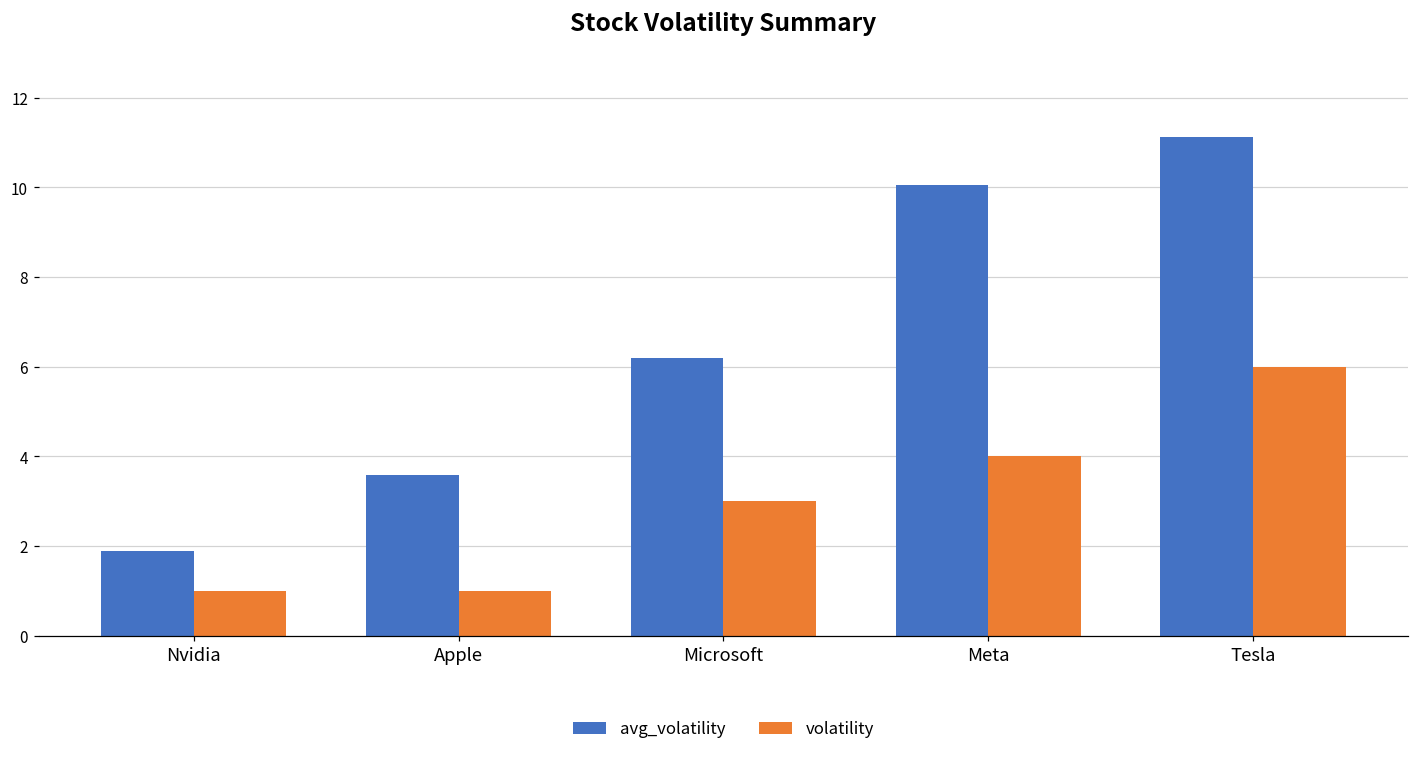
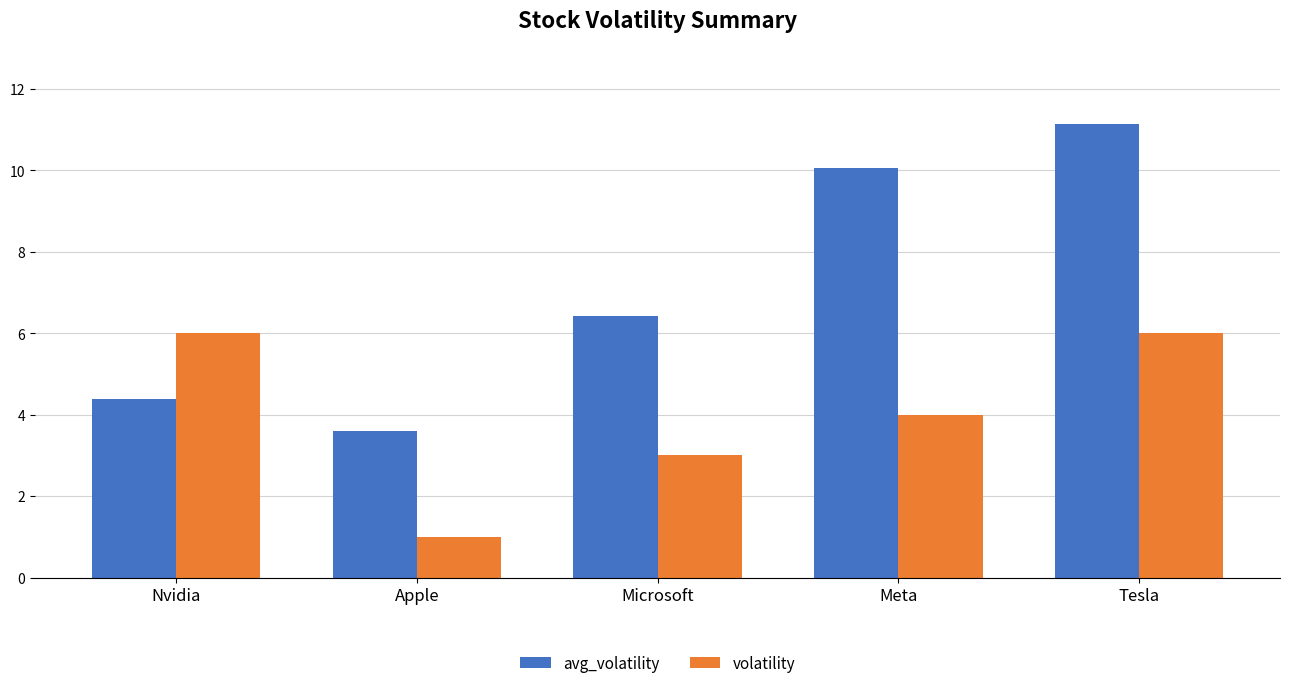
  {
    "avg_volatility": {
-     "Nvidia": 1.9,
+     "Nvidia": 4.4,
      "Apple": 3.6,
-     "Microsoft": 6.2,
+     "Microsoft": 6.4,
      "Meta": 10.1,
      "Tesla": 11.1
    },
    "volatility": {
-     "Nvidia": 1,
+     "Nvidia": 6,
      "Apple": 1,
      "Microsoft": 3,
      "Meta": 4,
      "Tesla": 6
    }
  }
